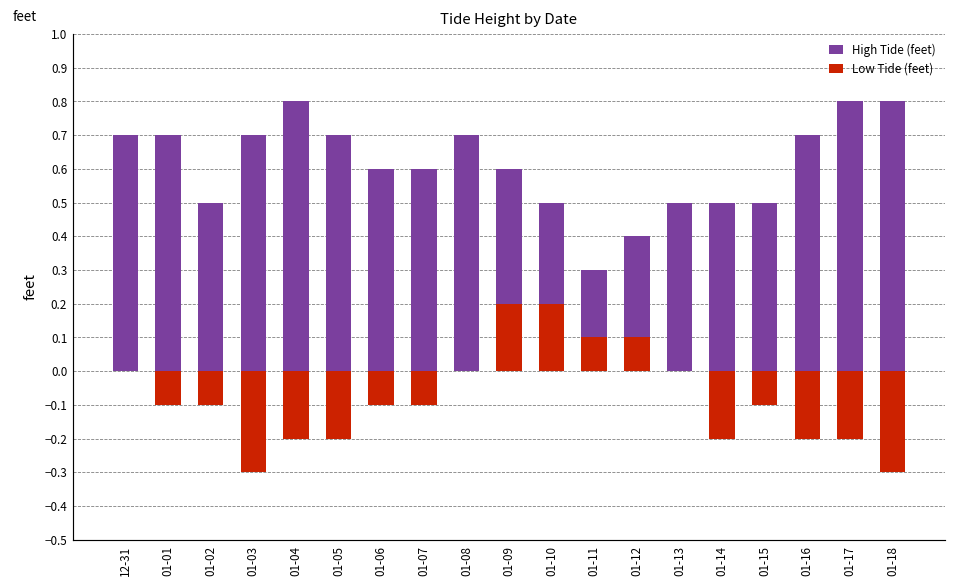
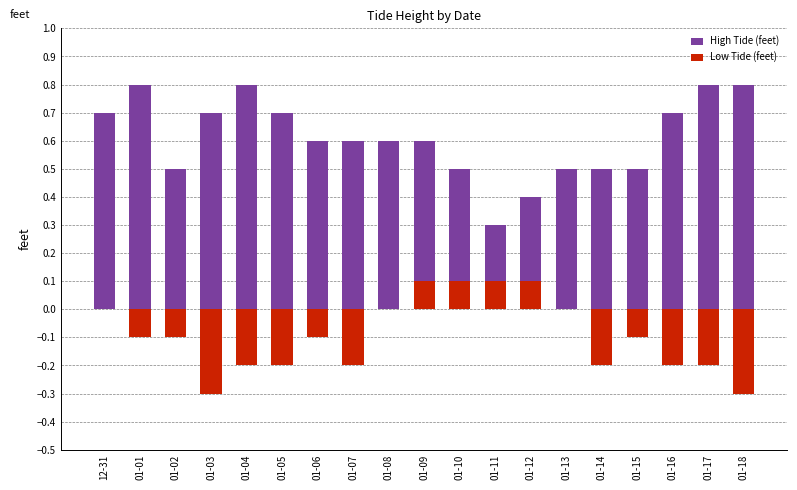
  {
    "High Tide (feet)": {
      "12-31": 0.7,
-     "01-01": 0.7,
+     "01-01": 0.8,
      "01-02": 0.5,
      "01-03": 0.7,
      "01-04": 0.8,
      "01-05": 0.7,
      "01-06": 0.6,
      "01-07": 0.6,
-     "01-08": 0.7,
+     "01-08": 0.6,
      "01-09": 0.6,
      "01-10": 0.5,
      "01-11": 0.3,
      "01-12": 0.4,
      "01-13": 0.5,
      "01-14": 0.5,
      "01-15": 0.5,
      "01-16": 0.7,
      "01-17": 0.8,
      "01-18": 0.8
    },
    "Low Tide (feet)": {
      "12-31": 0.0,
      "01-01": -0.1,
      "01-02": -0.1,
      "01-03": -0.3,
      "01-04": -0.2,
      "01-05": -0.2,
      "01-06": -0.1,
-     "01-07": -0.1,
+     "01-07": -0.2,
      "01-08": 0.0,
-     "01-09": 0.2,
-     "01-10": 0.2,
+     "01-09": 0.1,
+     "01-10": 0.1,
      "01-13": 0.0,
      "01-14": -0.2,
      "01-15": -0.1,
      "01-16": -0.2,
      "01-17": -0.2,
      "01-18": -0.3
    }
  }
